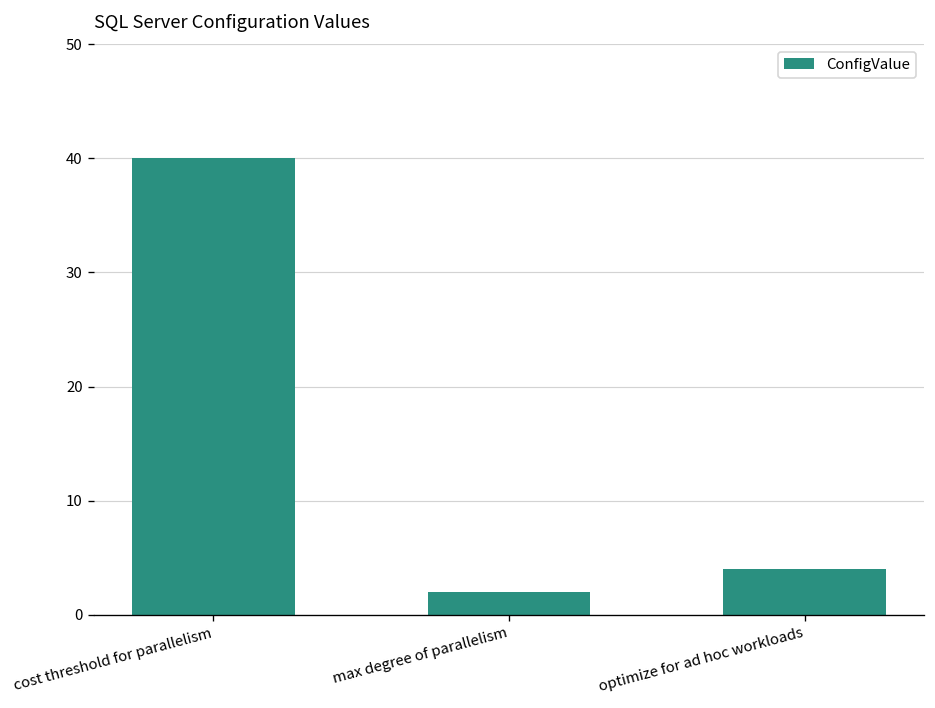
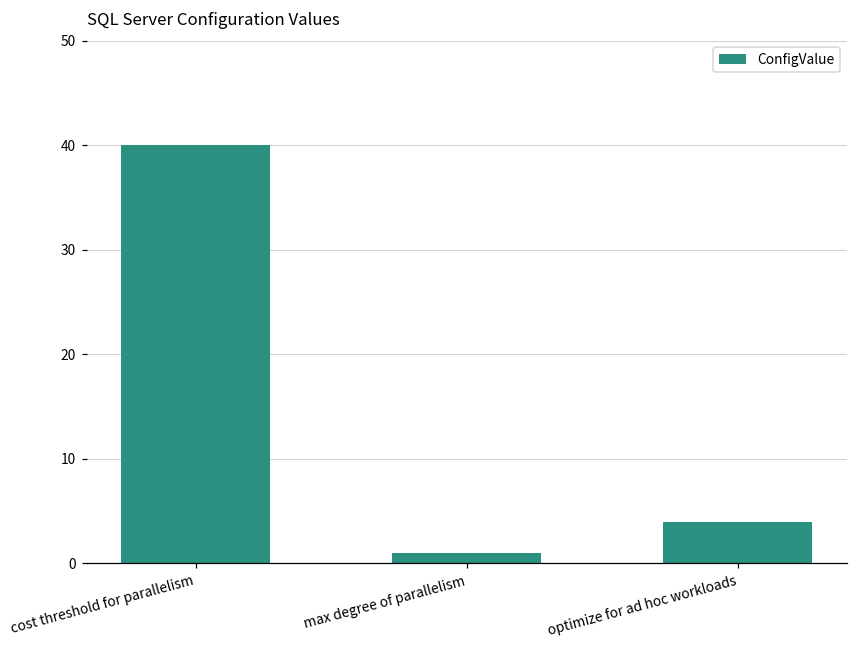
  {
    "cost threshold for parallelism": 40,
-   "max degree of parallelism": 2,
+   "max degree of parallelism": 1,
    "optimize for ad hoc workloads": 4
  }
